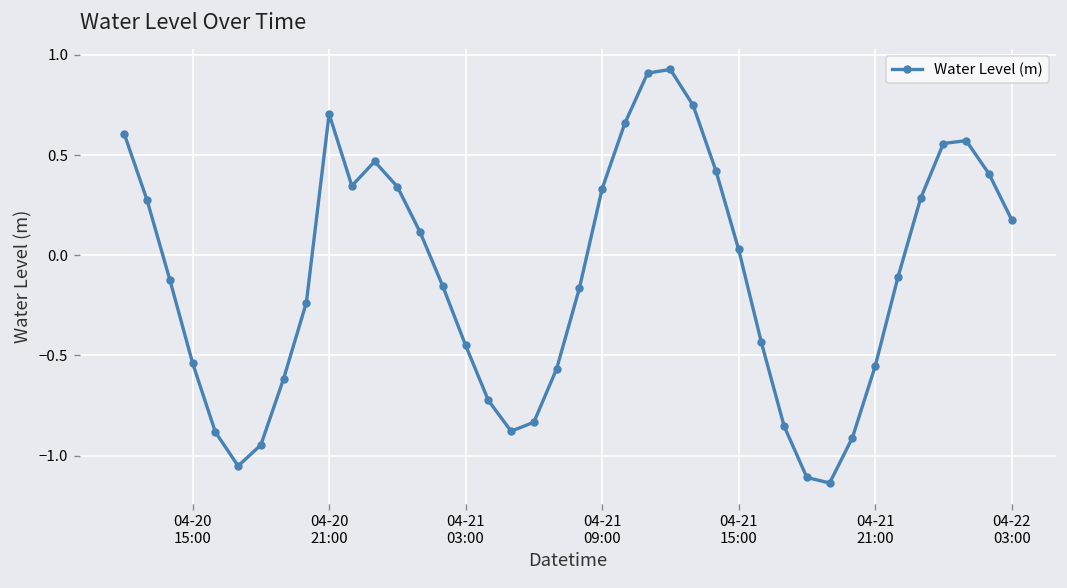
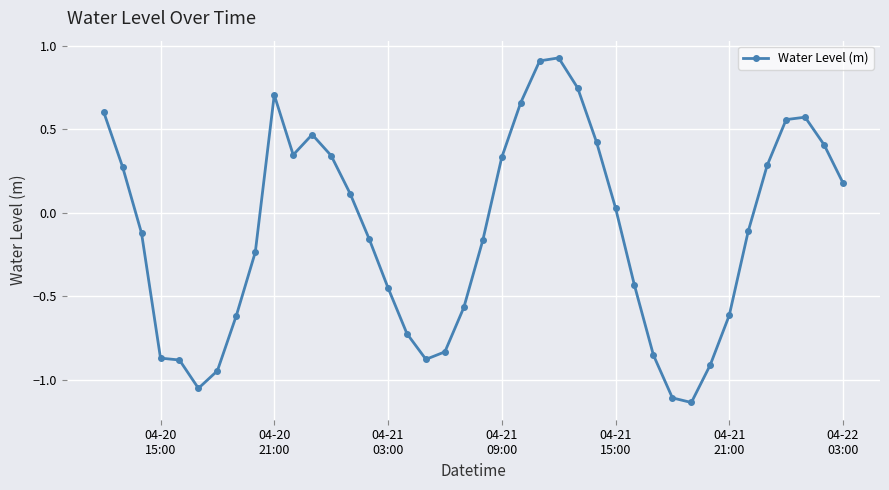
  {
-   "04-20 15:00": -0.54,
+   "04-20 15:00": -0.87,
    "04-20 21:00": 0.71,
    "04-21 03:00": -0.45,
    "04-21 09:00": 0.33,
    "04-21 15:00": 0.03,
-   "04-21 21:00": -0.55,
+   "04-21 21:00": -0.61,
    "04-22 03:00": 0.18
  }
